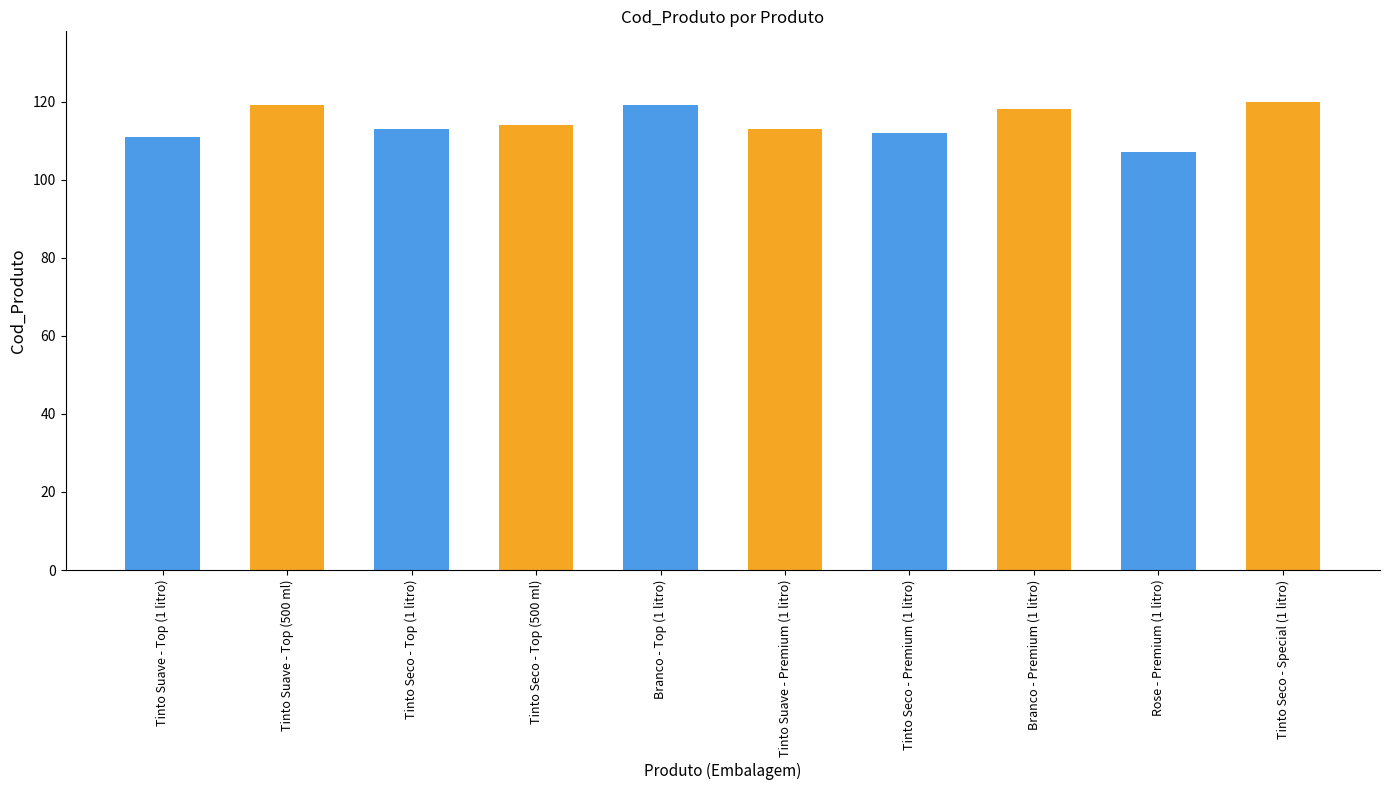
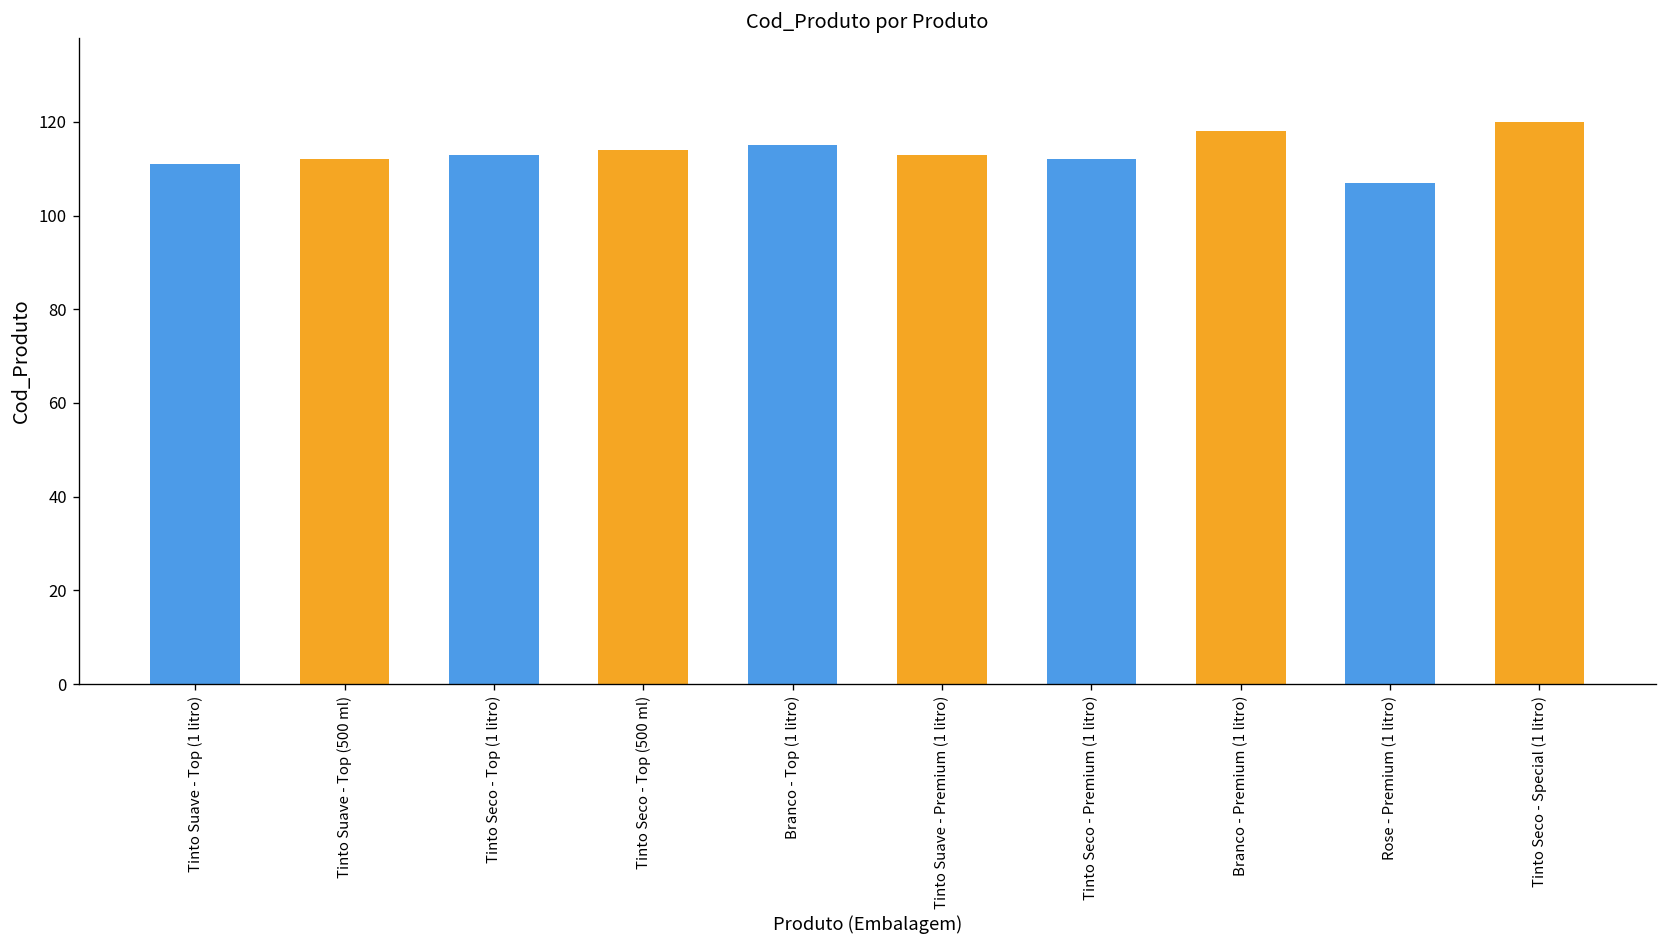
  {
    "Tinto Suave - Top (1 litro)": 111,
-   "Tinto Suave - Top (500 ml)": 119,
+   "Tinto Suave - Top (500 ml)": 112,
    "Tinto Seco - Top (1 litro)": 113,
    "Tinto Seco - Top (500 ml)": 114,
-   "Branco - Top (1 litro)": 119,
+   "Branco - Top (1 litro)": 115,
    "Tinto Suave - Premium (1 litro)": 113,
    "Tinto Seco - Premium (1 litro)": 112,
    "Branco - Premium (1 litro)": 118,
    "Rose - Premium (1 litro)": 107,
    "Tinto Seco - Special (1 litro)": 120
  }
